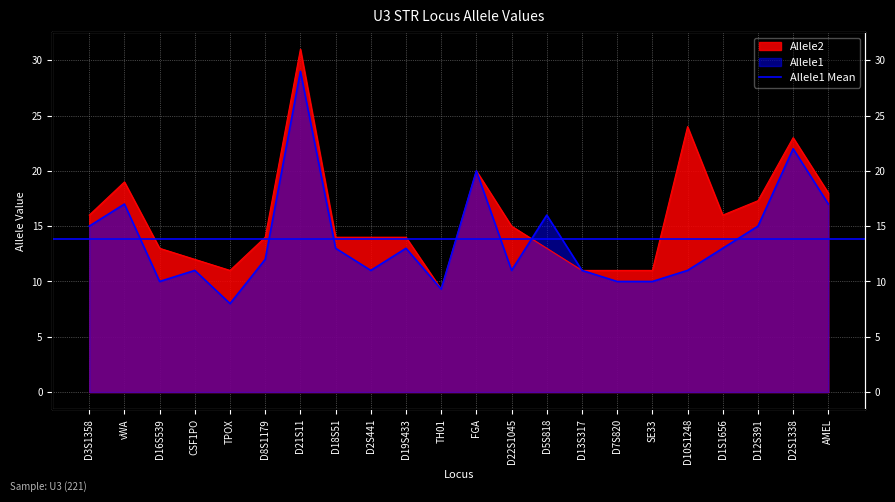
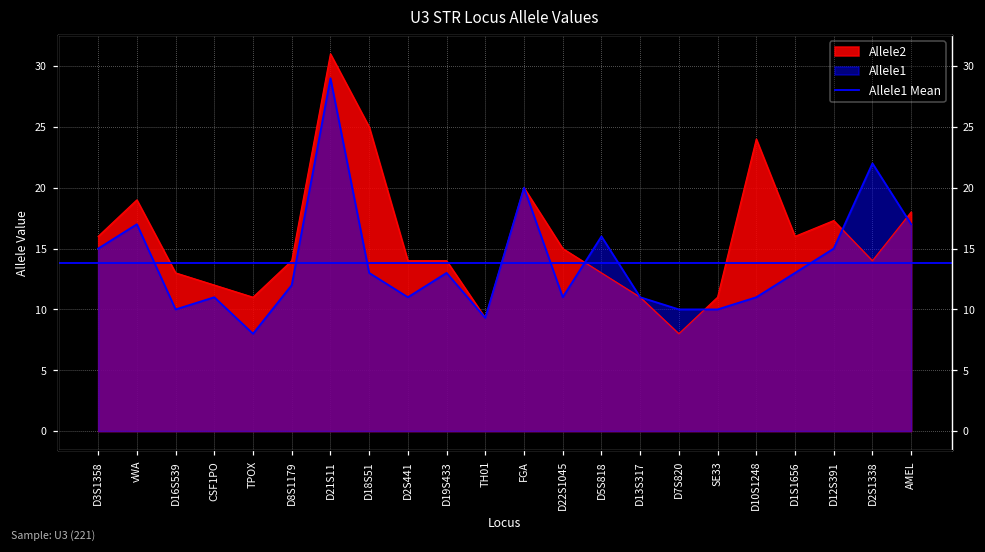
  {
    "Allele2": {
      "D3S1358": 16,
      "vWA": 19,
      "D16S539": 13,
      "CSF1PO": 12,
      "TPOX": 11,
      "D8S1179": 14,
      "D21S11": 31,
-     "D18S51": 14,
+     "D18S51": 25,
      "D2S441": 14,
      "D19S433": 14,
      "D22S1045": 15,
      "D5S818": 13,
-     "D7S820": 11,
+     "D7S820": 8,
      "SE33": 11,
      "D10S1248": 24,
      "D1S1656": 16,
      "D12S391": 17.3,
-     "D2S1338": 23,
+     "D2S1338": 14,
      "AMEL": 18
    },
    "Allele1": {
      "D3S1358": 15,
      "vWA": 17,
      "D16S539": 10,
      "CSF1PO": 11,
      "TPOX": 8,
      "D8S1179": 12,
      "D21S11": 29,
      "D18S51": 13,
      "D2S441": 11,
      "D19S433": 13,
      "D22S1045": 11,
      "D5S818": 16,
      "D7S820": 10,
      "SE33": 10,
      "D10S1248": 11,
      "D1S1656": 13,
      "D12S391": 15,
      "D2S1338": 22,
      "AMEL": 17
    }
  }
